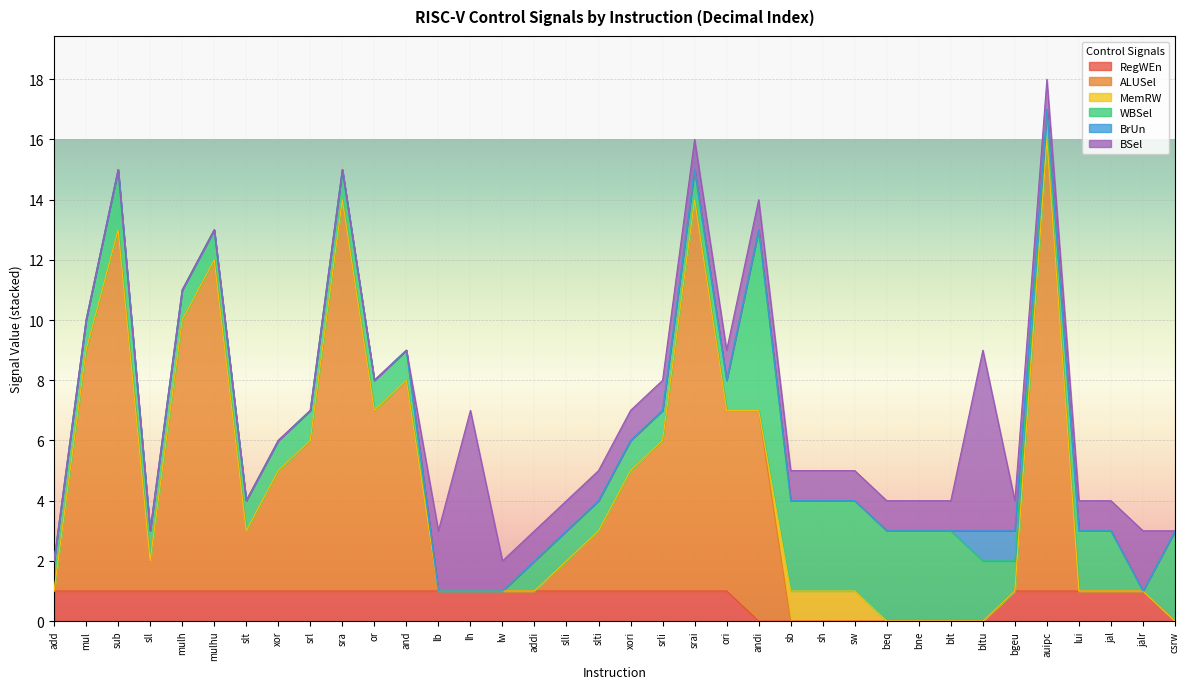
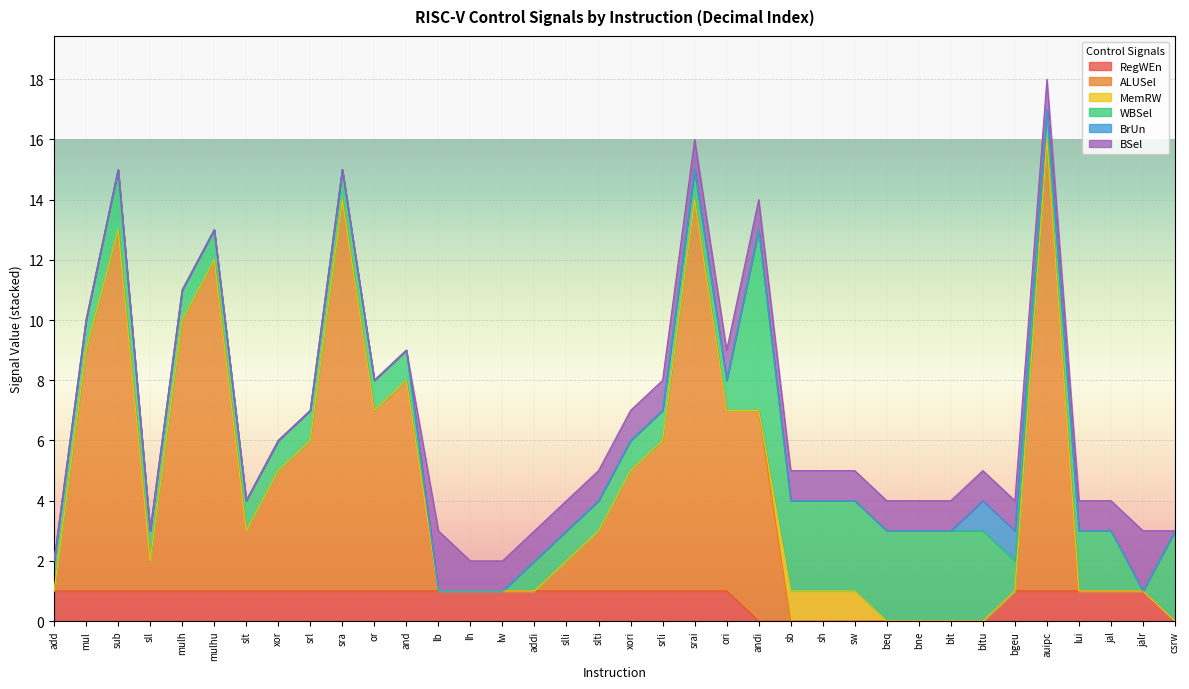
  {
    "MemRW": {
      "sb": 1,
      "sh": 1,
      "sw": 1
    },
    "WBSel": {
-     "bltu": 2,
+     "bltu": 3,
      "bgeu": 2
    },
    "BrUn": {
      "bgeu": 3
    },
    "BSel": {
      "lb": 3,
-     "lh": 6,
+     "lh": 1,
      "lw": 2,
      "addi": 3,
      "slli": 4,
      "slti": 5,
      "xori": 7,
      "srli": 8,
      "srai": 16,
      "ori": 9,
      "andi": 14,
      "sb": 5,
      "sh": 5,
      "sw": 5,
      "beq": 4,
      "bne": 4,
      "blt": 4,
-     "bltu": 6,
+     "bltu": 1,
      "bgeu": 4,
      "auipc": 18,
      "lui": 4,
      "jal": 4,
      "jalr": 3
    }
  }
